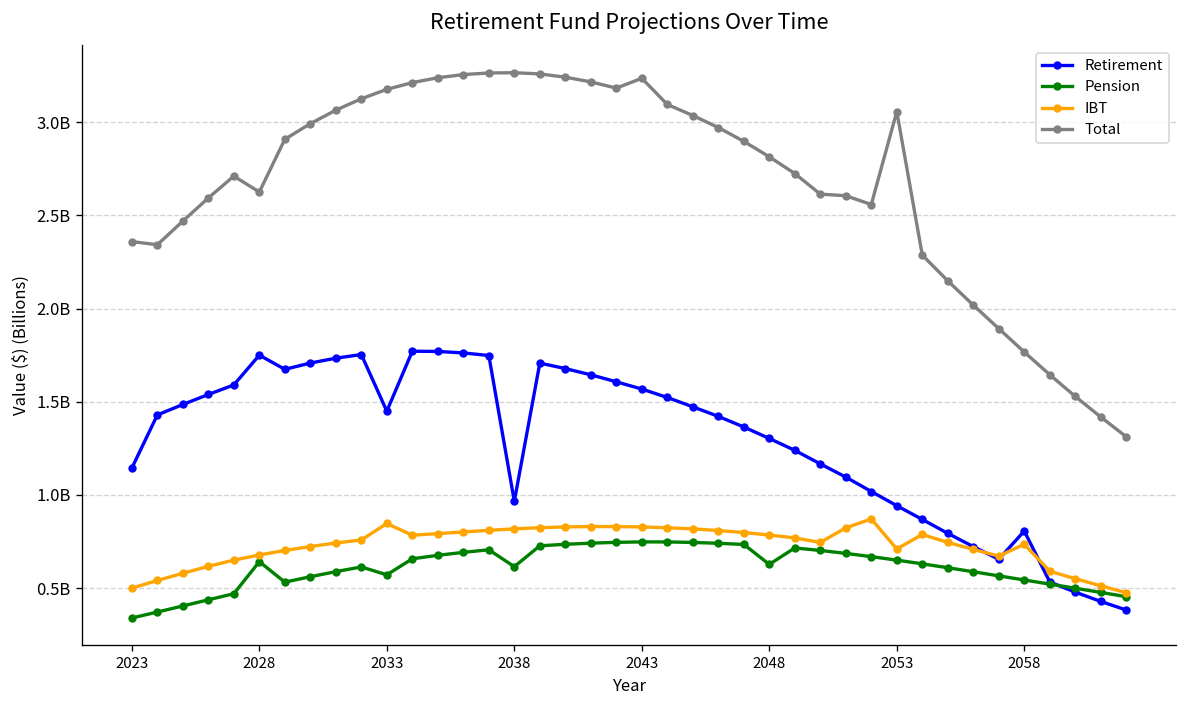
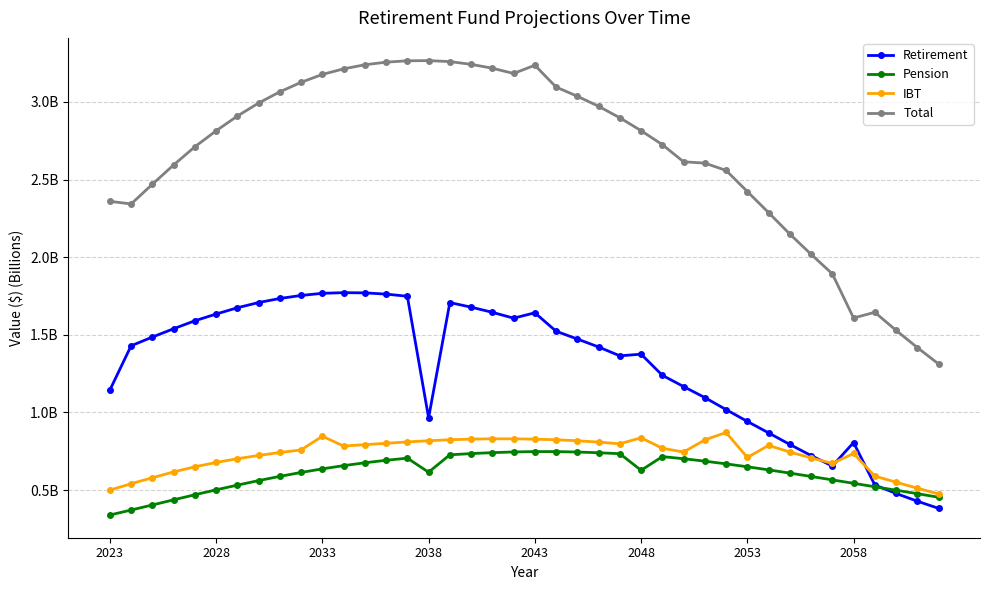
  {
    "Retirement": {
      "2023": 1140000000,
-     "2028": 1750000000,
-     "2033": 1450000000,
+     "2028": 1630000000,
+     "2033": 1770000000,
      "2038": 970000000,
-     "2043": 1570000000,
-     "2048": 1300000000,
+     "2043": 1640000000,
+     "2048": 1380000000,
      "2053": 940000000,
      "2058": 810000000
    },
    "Pension": {
      "2023": 340000000,
-     "2028": 640000000,
-     "2033": 570000000,
+     "2028": 500000000,
+     "2033": 640000000,
      "2038": 620000000,
      "2043": 750000000,
      "2048": 630000000,
      "2053": 650000000,
      "2058": 540000000
    },
    "IBT": {
      "2023": 500000000,
      "2028": 680000000,
      "2033": 850000000,
      "2038": 820000000,
      "2043": 830000000,
-     "2048": 780000000,
+     "2048": 840000000,
      "2053": 710000000,
      "2058": 740000000
    },
    "Total": {
      "2023": 2360000000,
-     "2028": 2630000000,
+     "2028": 2810000000,
      "2033": 3180000000,
      "2038": 3270000000,
      "2043": 3240000000,
      "2048": 2810000000,
-     "2053": 3060000000,
-     "2058": 1770000000
+     "2053": 2420000000,
+     "2058": 1610000000
    }
  }
